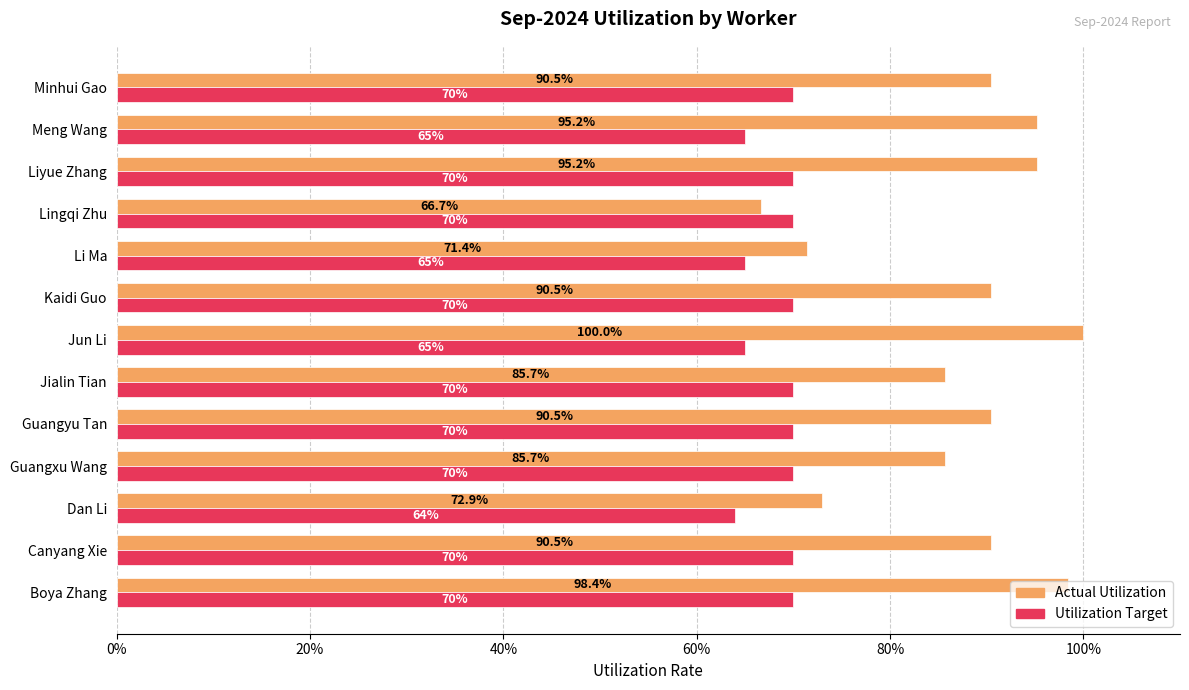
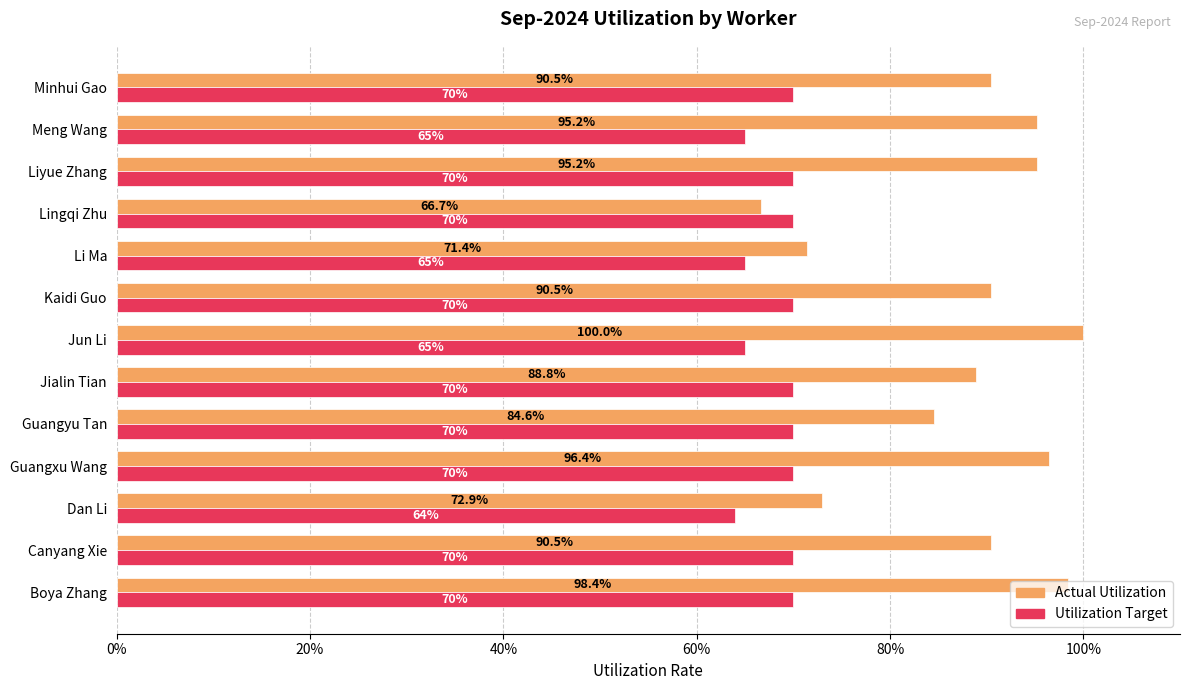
  {
    "Actual Utilization": {
      "Minhui Gao": "90.5%",
      "Meng Wang": "95.2%",
      "Liyue Zhang": "95.2%",
      "Lingqi Zhu": "66.7%",
      "Li Ma": "71.4%",
      "Kaidi Guo": "90.5%",
      "Jun Li": "100.0%",
-     "Jialin Tian": "85.7%",
-     "Guangyu Tan": "90.5%",
-     "Guangxu Wang": "85.7%",
+     "Jialin Tian": "88.8%",
+     "Guangyu Tan": "84.6%",
+     "Guangxu Wang": "96.4%",
      "Dan Li": "72.9%",
      "Canyang Xie": "90.5%"
    },
    "Utilization Target": {
      "Minhui Gao": "70%",
      "Meng Wang": "65%",
      "Liyue Zhang": "70%",
      "Lingqi Zhu": "70%",
      "Li Ma": "65%",
      "Kaidi Guo": "70%",
      "Jun Li": "65%",
      "Jialin Tian": "70%",
      "Guangyu Tan": "70%",
      "Guangxu Wang": "70%",
      "Dan Li": "64%",
      "Canyang Xie": "70%",
      "Boya Zhang": "70%"
    }
  }
